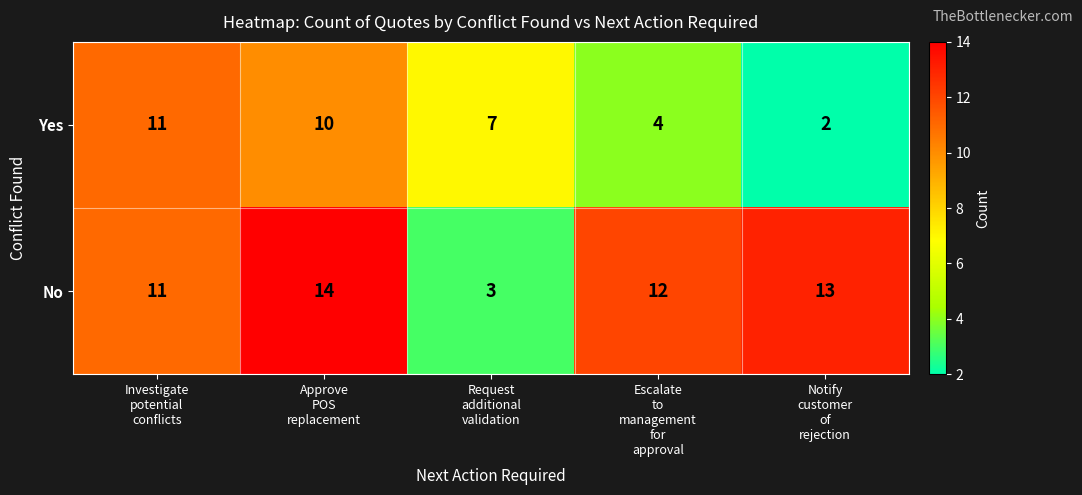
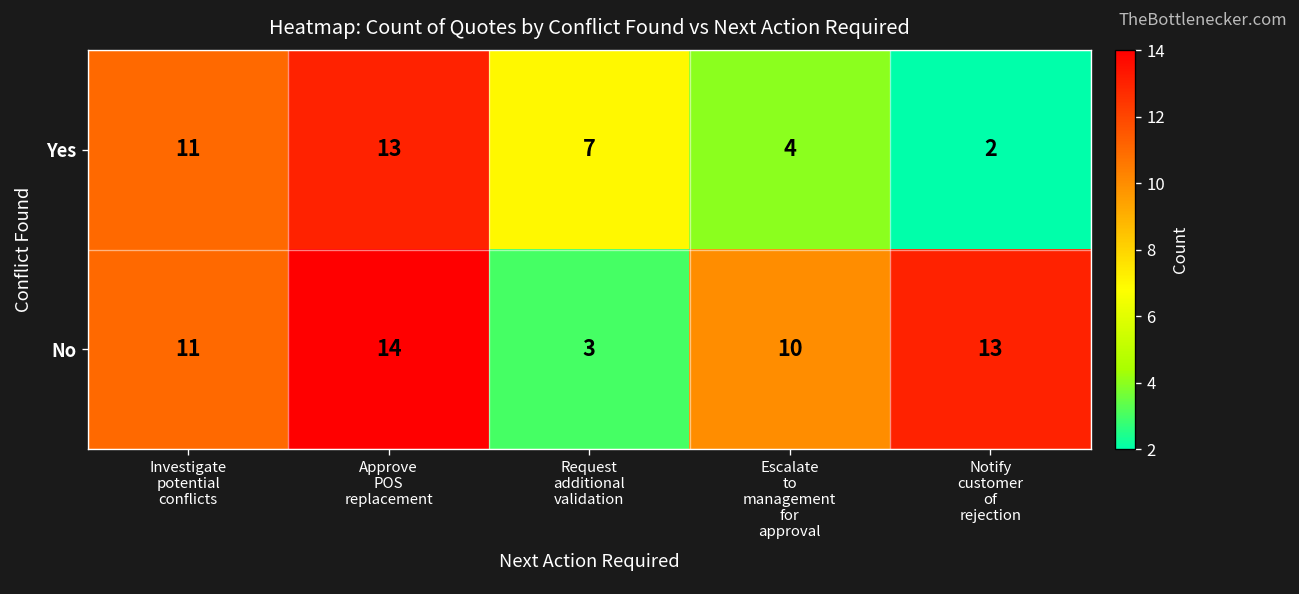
  {
    "Yes": {
      "Investigate potential conflicts": 11,
-     "Approve POS replacement": 10,
+     "Approve POS replacement": 13,
      "Request additional validation": 7,
      "Escalate to management for approval": 4,
      "Notify customer of rejection": 2
    },
    "No": {
      "Investigate potential conflicts": 11,
      "Approve POS replacement": 14,
      "Request additional validation": 3,
-     "Escalate to management for approval": 12,
+     "Escalate to management for approval": 10,
      "Notify customer of rejection": 13
    }
  }
